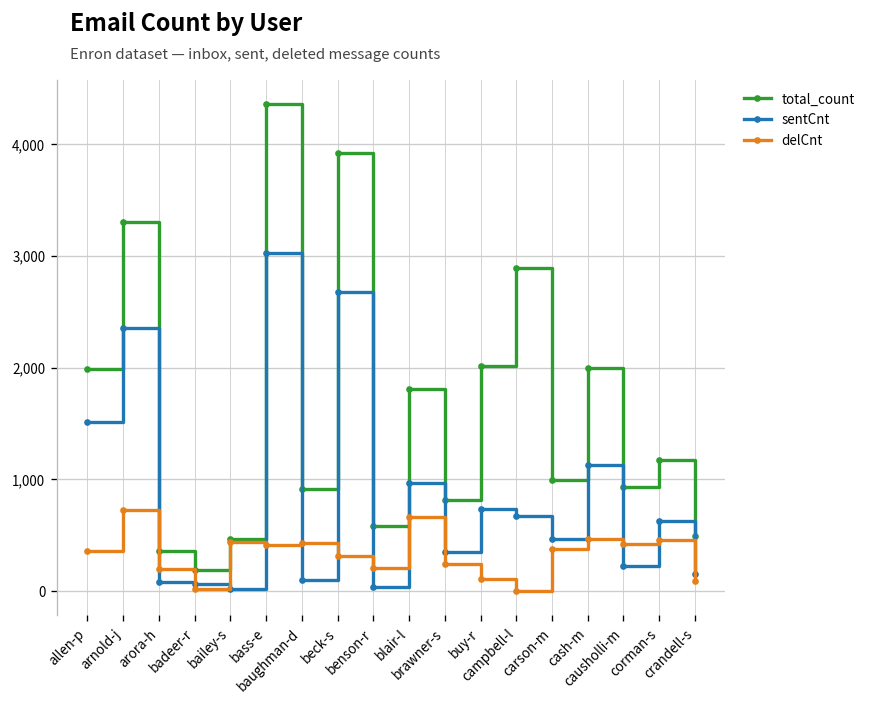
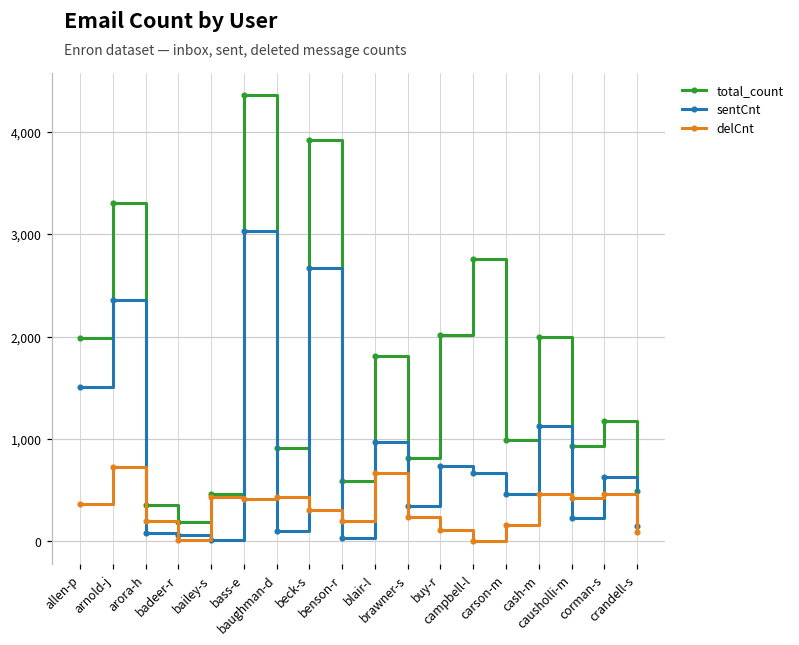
  {
    "total_count": {
      "allen-p": "2,000",
      "arnold-j": "3,300",
      "arora-h": "400",
      "badeer-r": "200",
      "bailey-s": "500",
      "bass-e": "4,400",
      "baughman-d": "900",
      "beck-s": "3,900",
      "benson-r": "600",
      "blair-l": "1,800",
      "brawner-s": "800",
      "buy-r": "2,000",
-     "campbell-l": "2,900",
+     "campbell-l": "2,800",
      "carson-m": "1,000",
      "cash-m": "2,000",
      "causholli-m": "900",
      "corman-s": "1,200",
      "crandell-s": "500"
    },
    "sentCnt": {
      "allen-p": "1,500",
      "arnold-j": "2,400",
      "arora-h": "100",
      "badeer-r": "100",
      "bailey-s": "0",
      "bass-e": "3,000",
      "baughman-d": "100",
      "beck-s": "2,700",
      "benson-r": "0",
      "blair-l": "1,000",
      "brawner-s": "300",
      "buy-r": "700",
      "campbell-l": "700",
      "carson-m": "500",
      "cash-m": "1,100",
      "causholli-m": "200",
      "corman-s": "600",
      "crandell-s": "100"
    },
    "delCnt": {
      "allen-p": "400",
      "arnold-j": "700",
      "arora-h": "200",
      "badeer-r": "0",
      "bailey-s": "400",
      "bass-e": "400",
      "baughman-d": "400",
      "beck-s": "300",
      "benson-r": "200",
      "blair-l": "700",
      "brawner-s": "200",
      "buy-r": "100",
      "campbell-l": "0",
-     "carson-m": "400",
+     "carson-m": "200",
      "cash-m": "500",
      "causholli-m": "400",
      "corman-s": "500",
      "crandell-s": "100"
    }
  }
